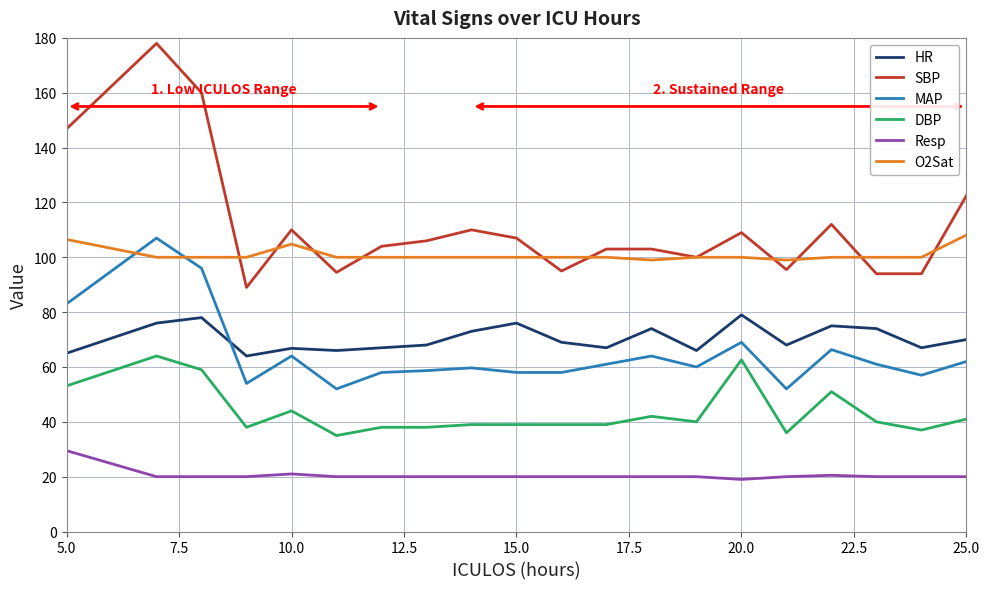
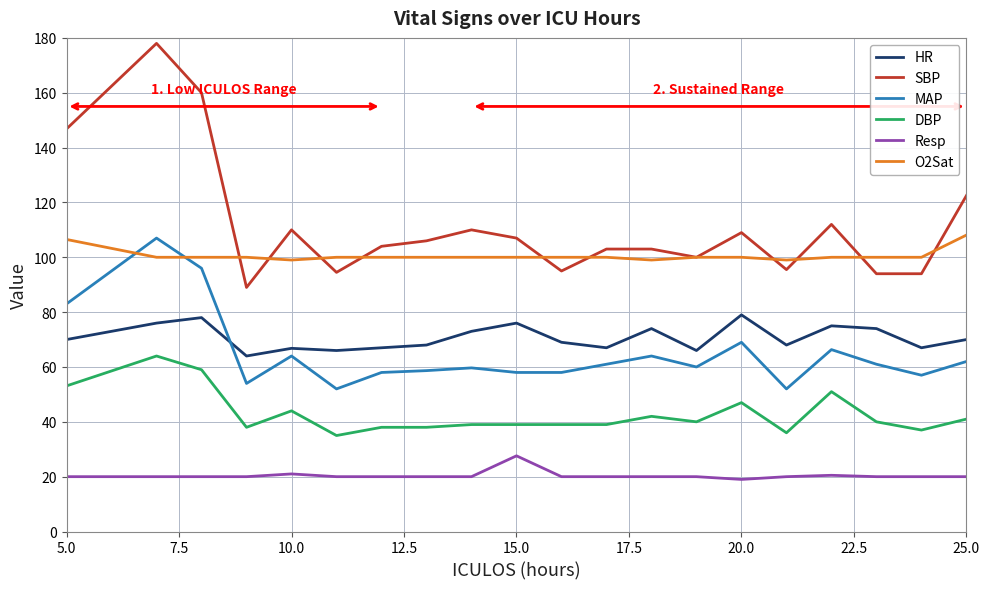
  {
    "HR": {
-     "5.0": 65,
+     "5.0": 70,
      "10.0": 67,
      "15.0": 76,
      "20.0": 79,
      "25.0": 70
    },
    "SBP": {
      "5.0": 147,
      "10.0": 110,
      "15.0": 107,
      "20.0": 109,
      "25.0": 123
    },
    "MAP": {
      "5.0": 83,
      "10.0": 64,
      "15.0": 58,
      "20.0": 69,
      "25.0": 62
    },
    "DBP": {
      "5.0": 53,
      "10.0": 44,
      "15.0": 39,
-     "20.0": 63,
+     "20.0": 47,
      "25.0": 41
    },
    "Resp": {
-     "5.0": 30,
+     "5.0": 20,
      "10.0": 21,
-     "15.0": 20,
+     "15.0": 28,
      "20.0": 19,
      "25.0": 20
    },
    "O2Sat": {
      "5.0": 107,
-     "10.0": 105,
+     "10.0": 99,
      "15.0": 100,
      "20.0": 100,
      "25.0": 108
    }
  }
